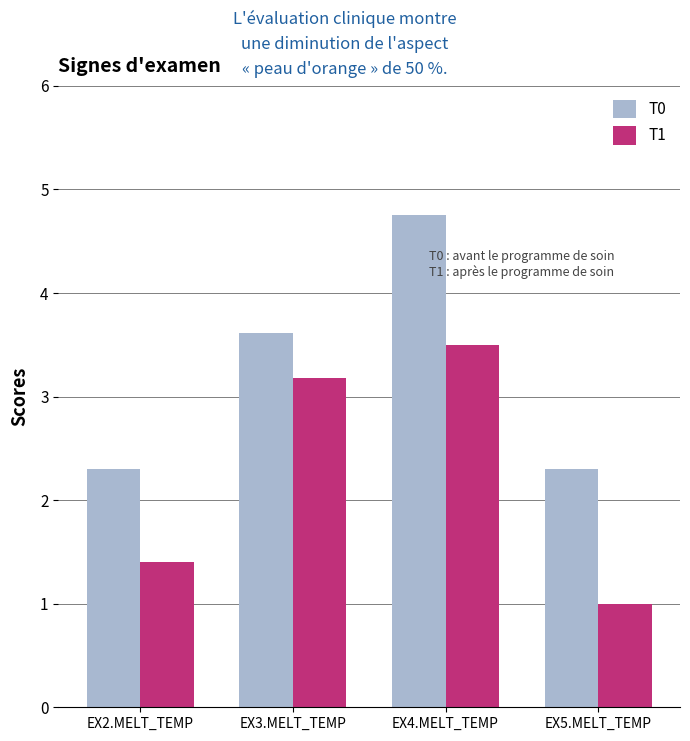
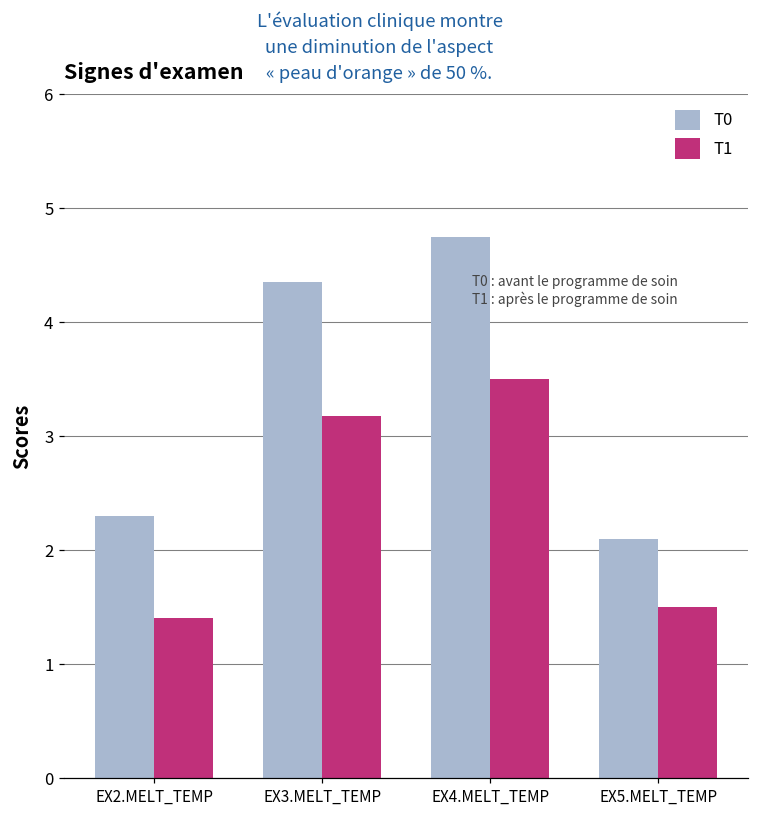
  {
    "T0": {
      "EX2.MELT_TEMP": 2.30,
-     "EX3.MELT_TEMP": 3.61,
+     "EX3.MELT_TEMP": 4.35,
      "EX4.MELT_TEMP": 4.75,
-     "EX5.MELT_TEMP": 2.3
+     "EX5.MELT_TEMP": 2.1
    },
    "T1": {
      "EX2.MELT_TEMP": 1.4,
      "EX3.MELT_TEMP": 3.2,
      "EX4.MELT_TEMP": 3.5,
-     "EX5.MELT_TEMP": 1.0
+     "EX5.MELT_TEMP": 1.5
    }
  }
